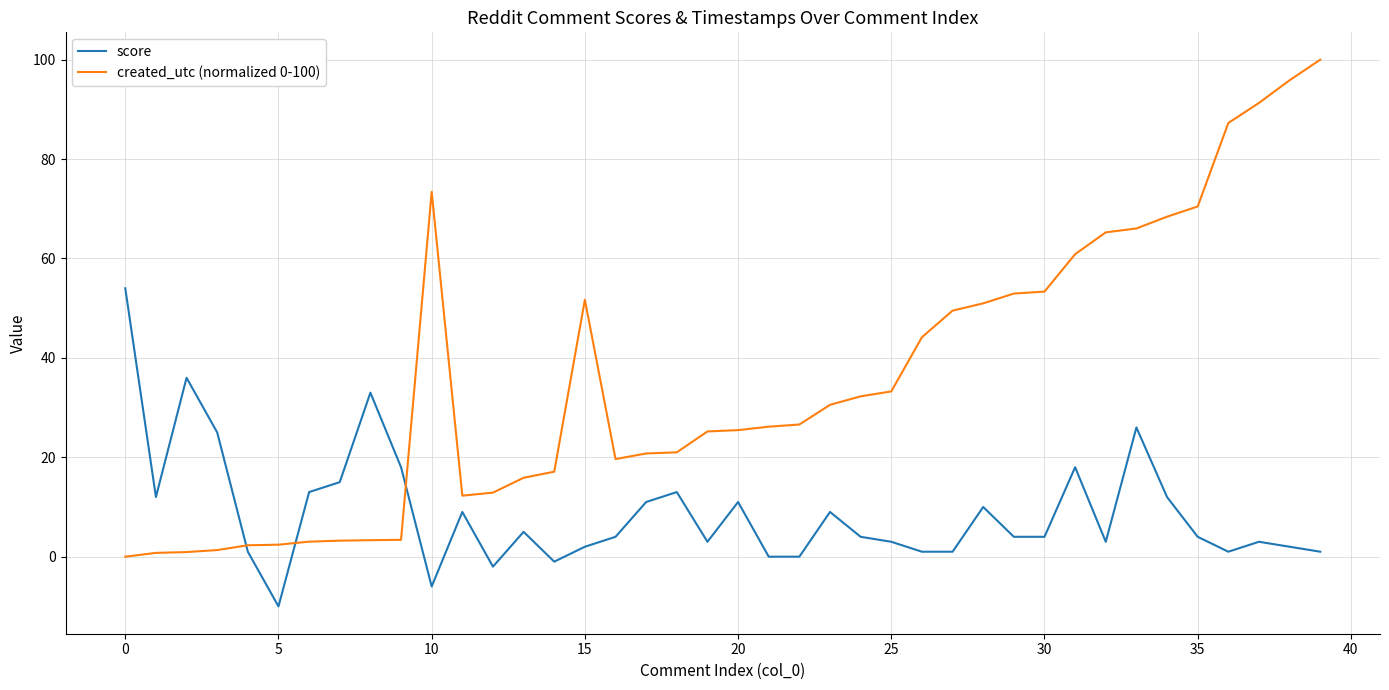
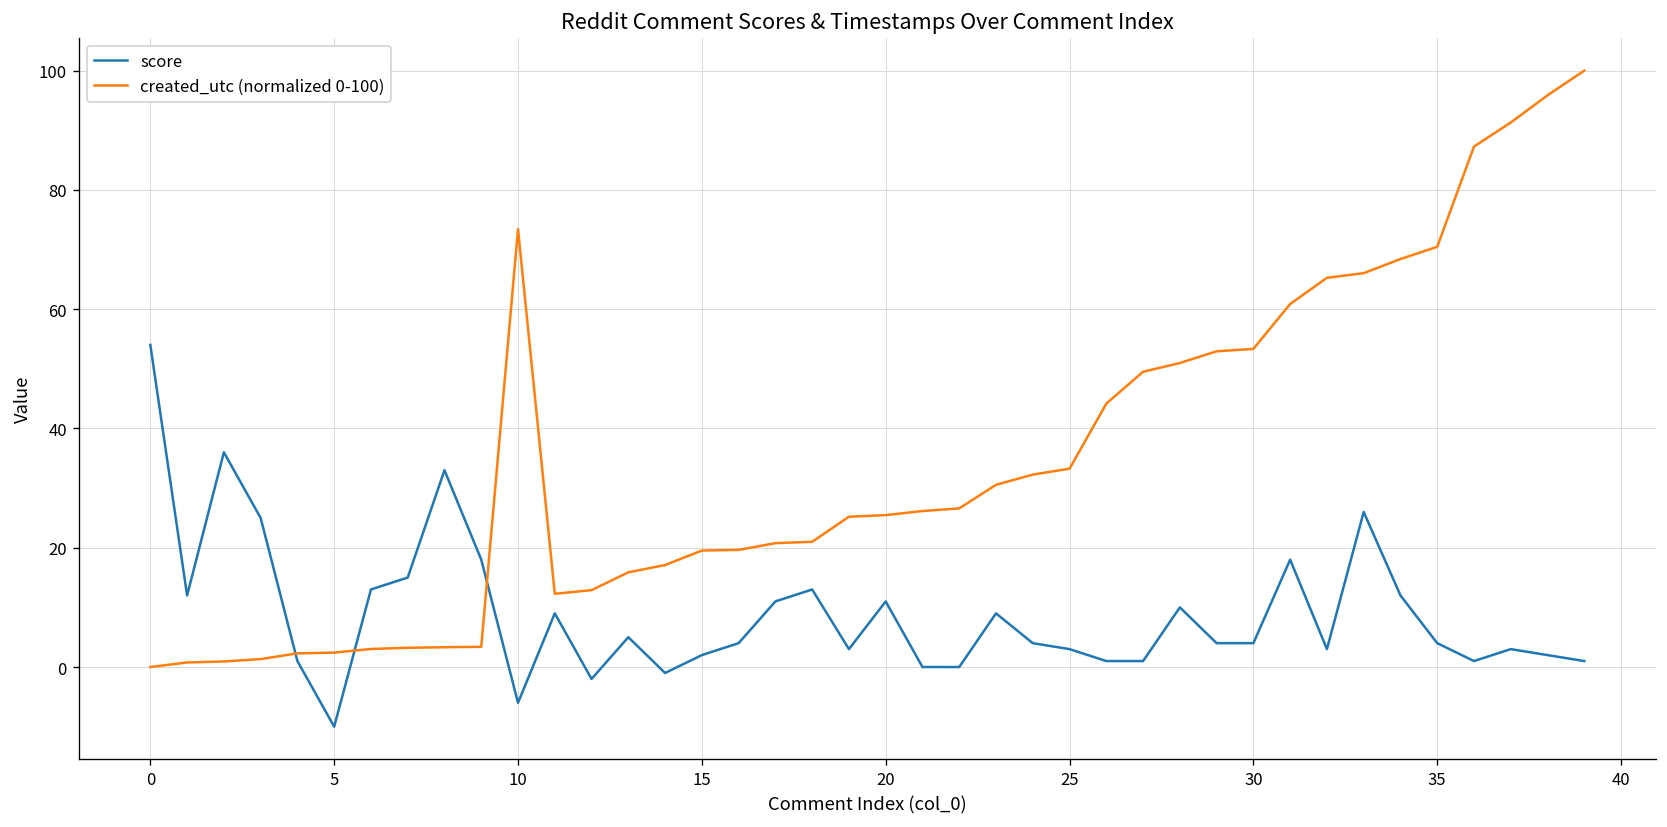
  {
    "score": {
      "0": 54,
      "5": -10,
      "10": -6,
      "15": 2,
      "20": 11,
      "25": 3,
      "30": 4,
      "35": 4
    },
    "created_utc (normalized 0-100)": {
      "0": 0,
      "5": 2,
      "10": 73,
-     "15": 52,
+     "15": 20,
      "20": 25,
      "25": 33,
      "30": 53,
      "35": 70
    }
  }
